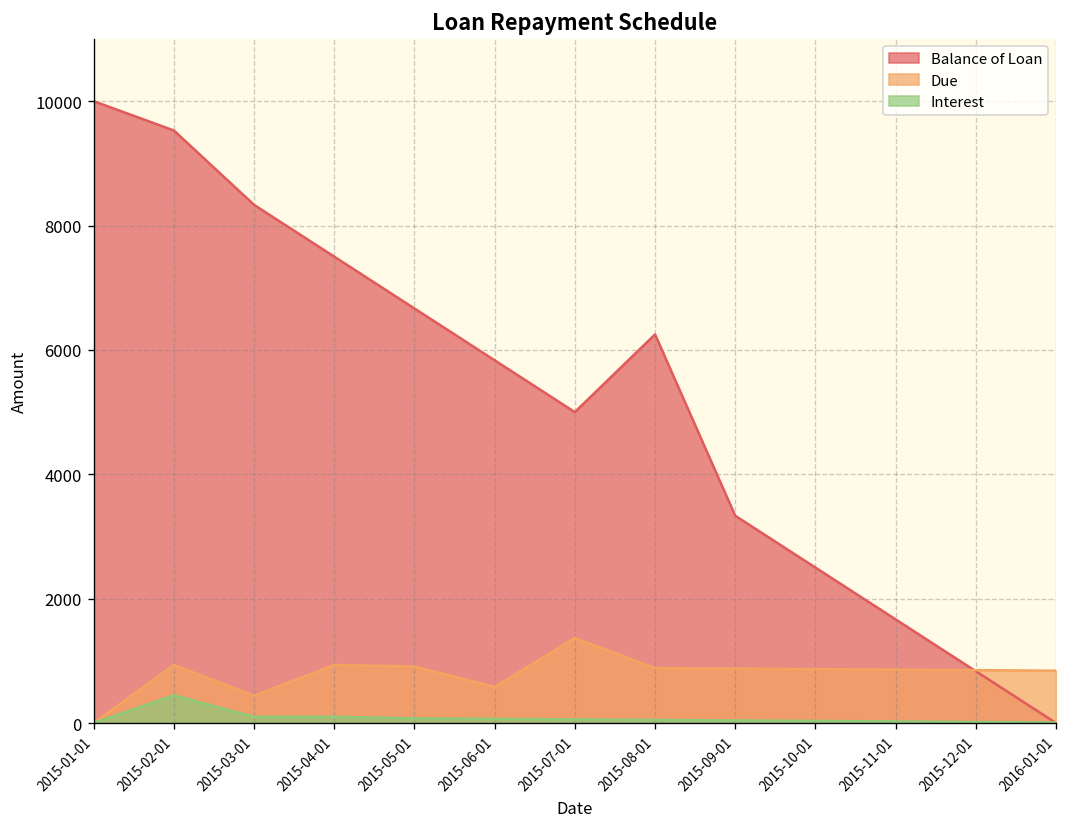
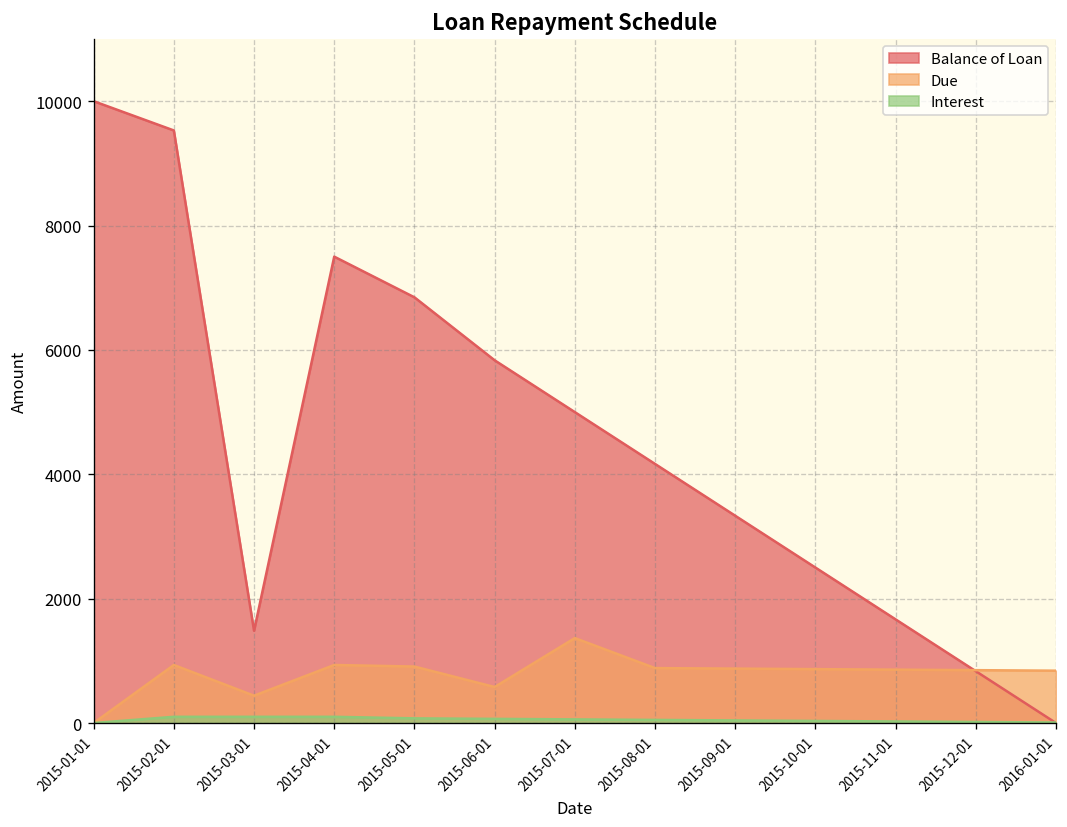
  {
    "Balance of Loan": {
      "2015-01-01": 10000,
      "2015-02-01": 9500,
-     "2015-03-01": 8300,
+     "2015-03-01": 1500,
      "2015-04-01": 7500,
-     "2015-05-01": 6700,
+     "2015-05-01": 6800,
      "2015-06-01": 5800,
      "2015-07-01": 5000,
-     "2015-08-01": 6200,
+     "2015-08-01": 4200,
      "2015-09-01": 3300,
      "2015-10-01": 2500,
      "2015-11-01": 1700
    },
    "Due": {
      "2015-02-01": 900,
      "2015-03-01": 400,
      "2015-04-01": 900,
      "2015-05-01": 900,
      "2015-06-01": 600,
      "2015-07-01": 1400,
      "2015-08-01": 900,
      "2015-09-01": 900,
      "2015-10-01": 900,
      "2015-11-01": 900,
      "2016-01-01": 800
    },
    "Interest": {
-     "2015-02-01": 400,
+     "2015-02-01": 100,
      "2015-03-01": 100,
      "2015-04-01": 100,
      "2015-05-01": 100,
      "2015-06-01": 100,
      "2015-07-01": 100,
      "2015-08-01": 100,
      "2015-09-01": 0,
      "2015-10-01": 0,
      "2015-11-01": 0,
      "2015-12-01": 0
    }
  }
